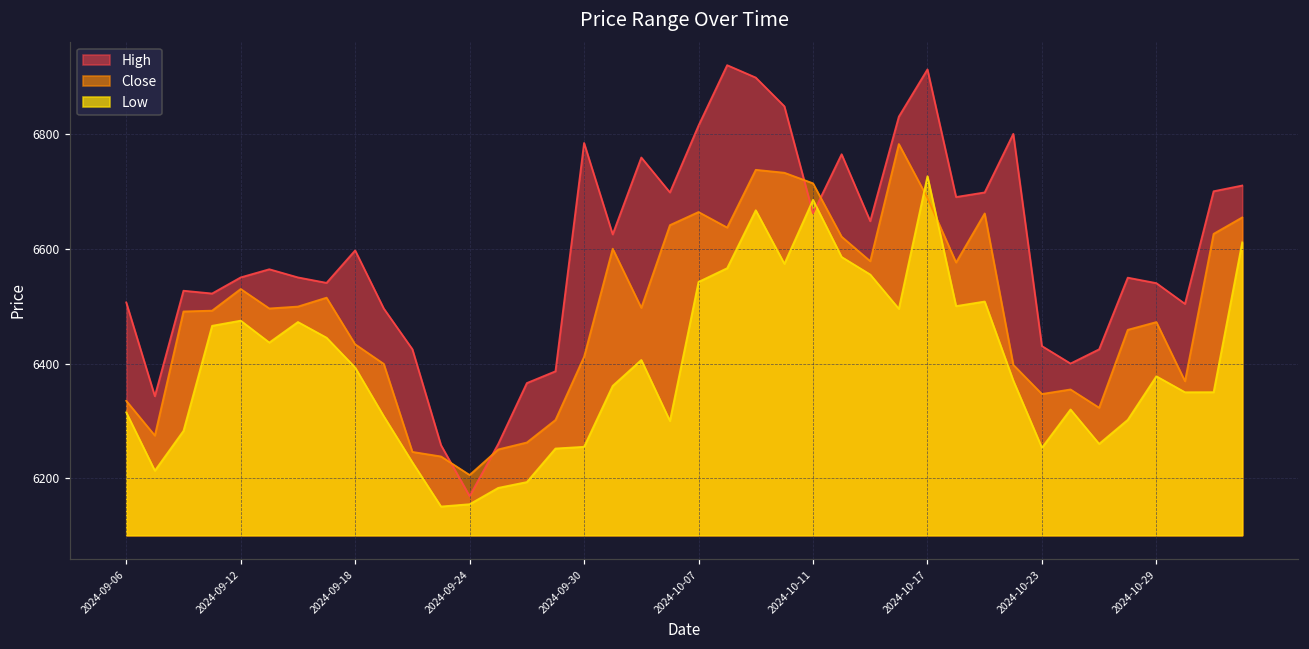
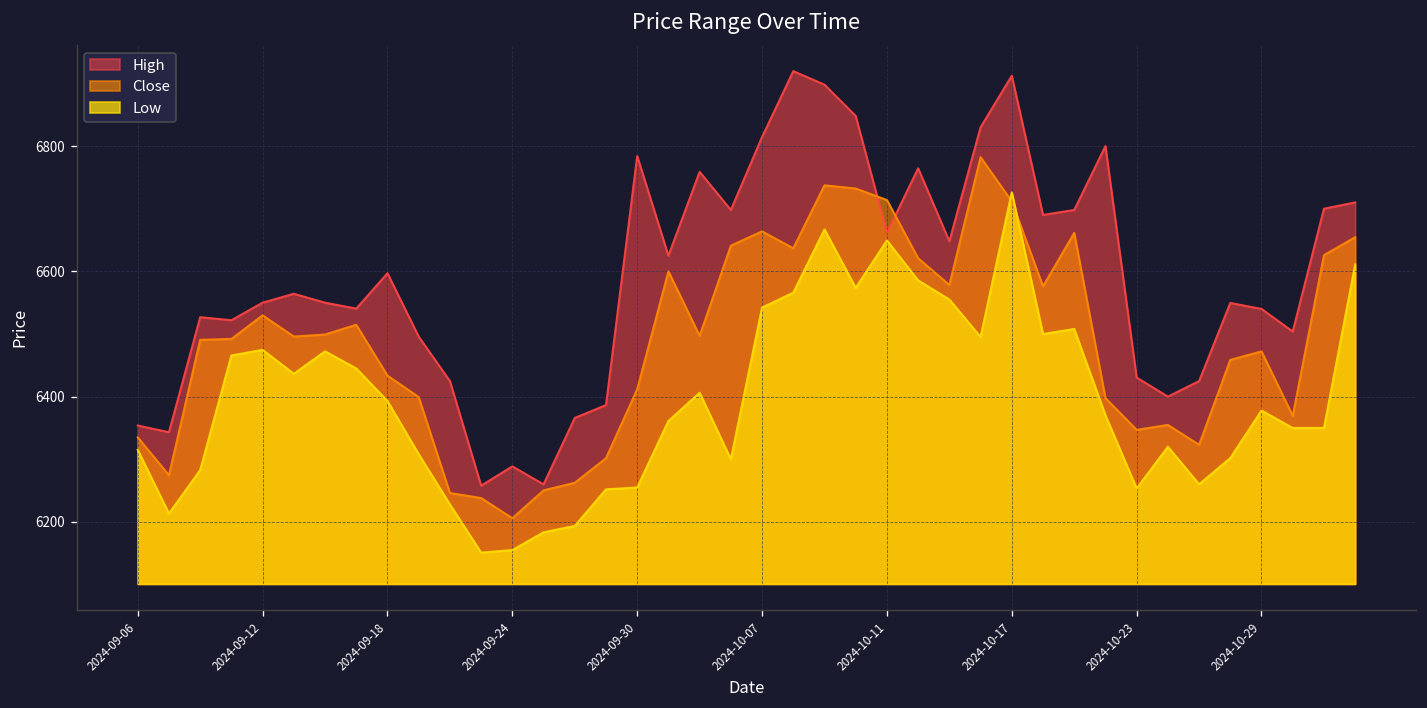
  {
    "High": {
-     "2024-09-06": 6510,
+     "2024-09-06": 6350,
      "2024-09-12": 6550,
      "2024-09-18": 6600,
-     "2024-09-24": 6170,
+     "2024-09-24": 6290,
      "2024-09-30": 6780,
      "2024-10-07": 6810,
      "2024-10-11": 6660,
      "2024-10-17": 6910,
      "2024-10-23": 6430,
      "2024-10-29": 6540
    },
    "Close": {
      "2024-09-06": 6340,
      "2024-09-12": 6530,
      "2024-09-18": 6430,
      "2024-09-24": 6210,
      "2024-09-30": 6410,
      "2024-10-07": 6660,
      "2024-10-11": 6710,
-     "2024-10-17": 6690,
+     "2024-10-17": 6710,
      "2024-10-23": 6350,
      "2024-10-29": 6470
    },
    "Low": {
      "2024-09-06": 6320,
      "2024-09-12": 6470,
      "2024-09-18": 6390,
      "2024-09-24": 6160,
      "2024-09-30": 6260,
      "2024-10-07": 6540,
-     "2024-10-11": 6690,
+     "2024-10-11": 6650,
      "2024-10-17": 6730,
      "2024-10-23": 6250,
      "2024-10-29": 6380
    }
  }
